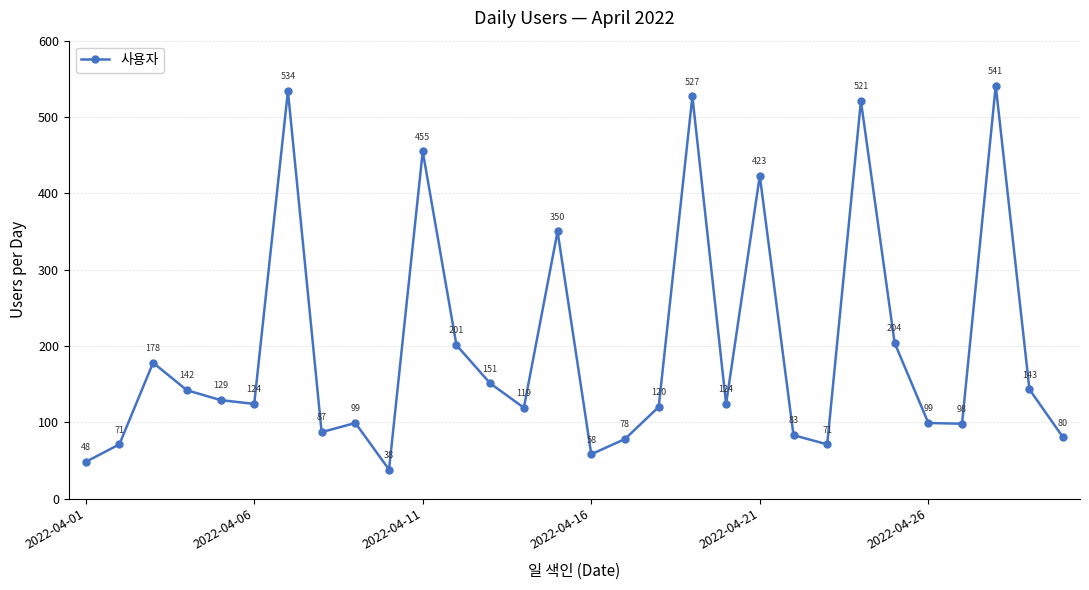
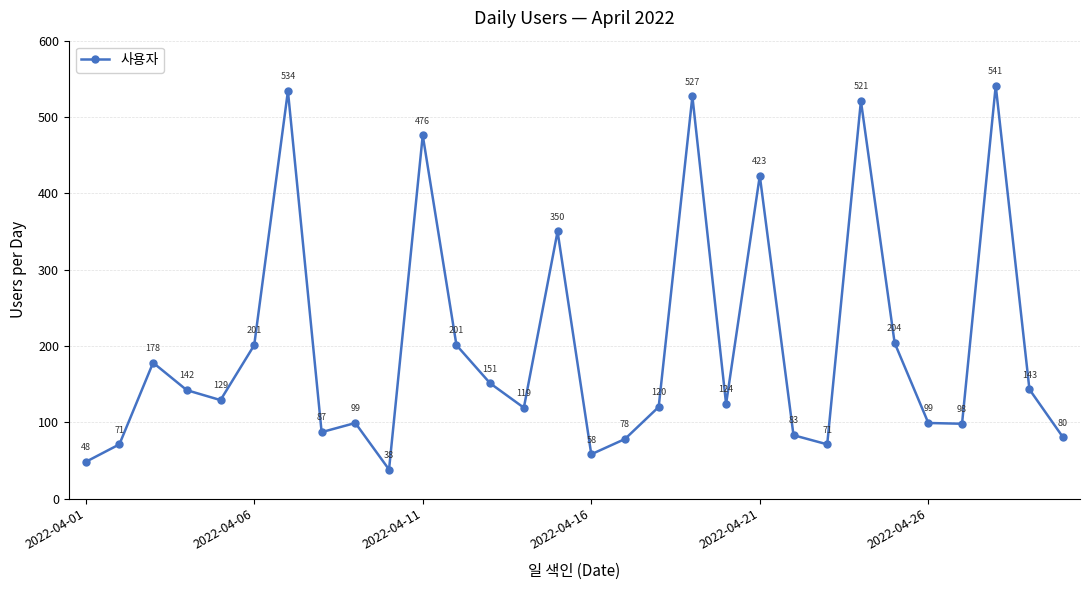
  {
    "2022-04-01": 48,
-   "2022-04-06": 124,
-   "2022-04-11": 455,
+   "2022-04-06": 201,
+   "2022-04-11": 476,
    "2022-04-16": 58,
    "2022-04-21": 423,
    "2022-04-26": 99
  }
